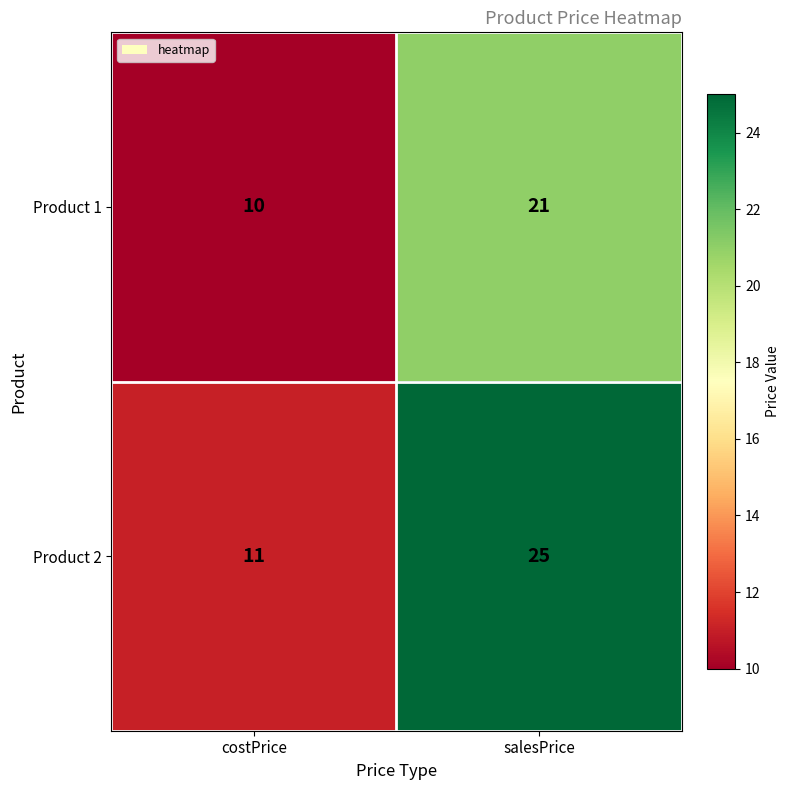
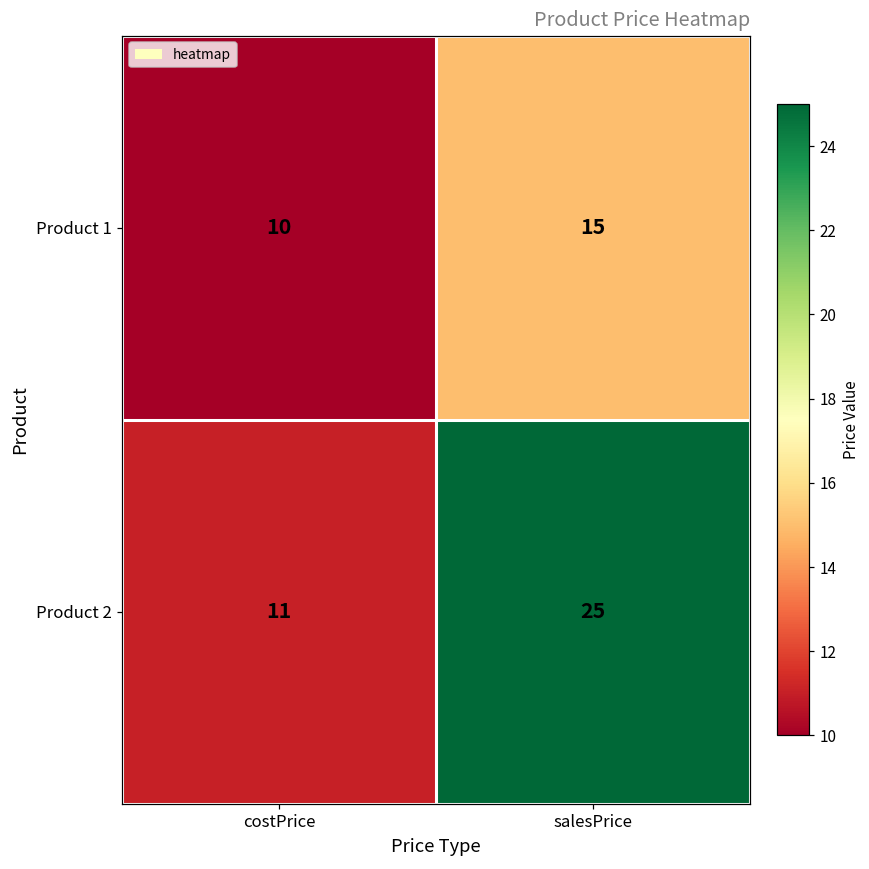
  {
    "Product 1": {
      "costPrice": 10,
-     "salesPrice": 21
+     "salesPrice": 15
    },
    "Product 2": {
      "costPrice": 11,
      "salesPrice": 25
    }
  }
